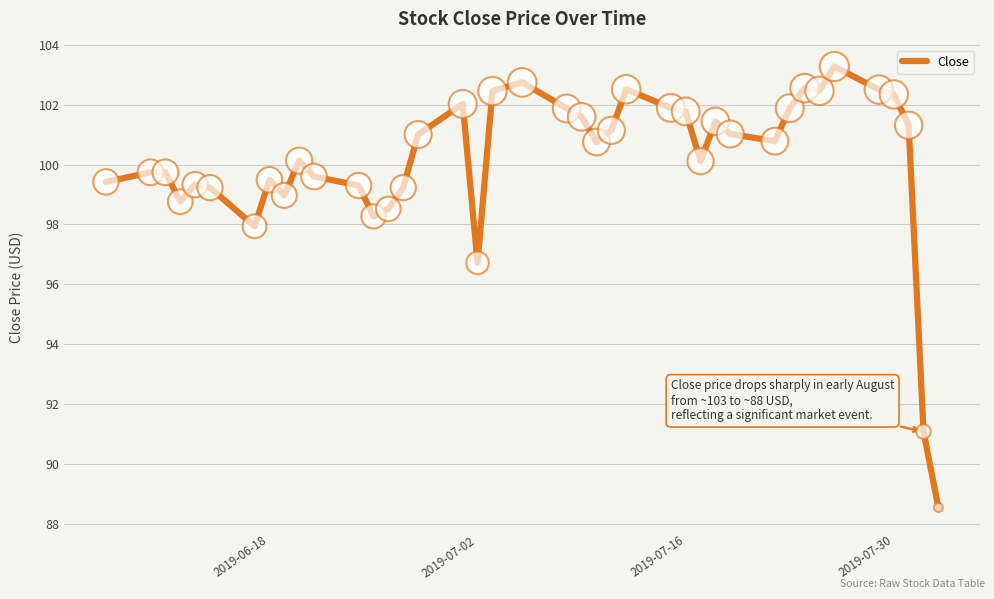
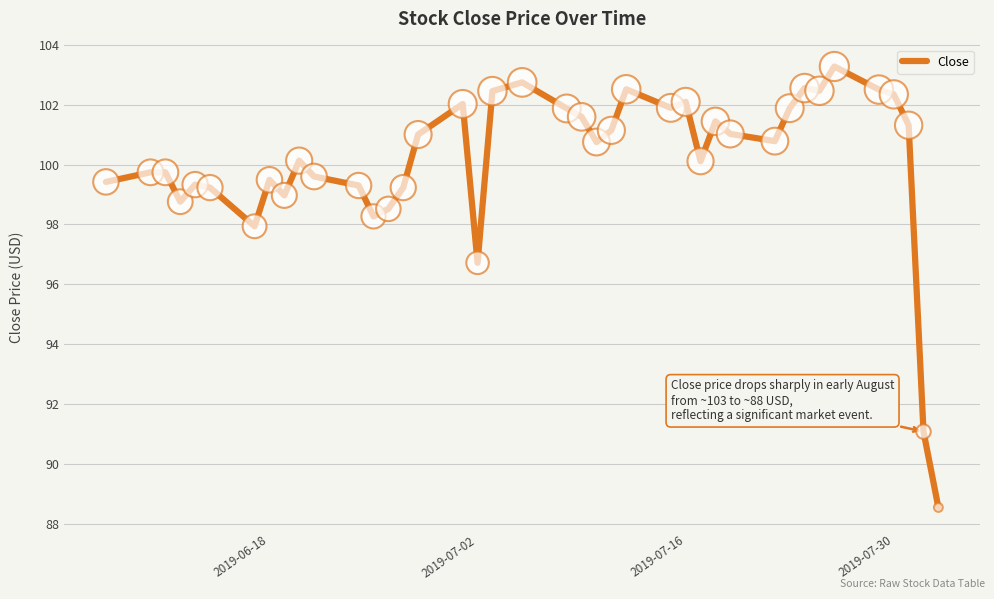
  {
    "2019-06-18": 99.5,
    "2019-07-02": 96.7,
-   "2019-07-16": 101.8,
+   "2019-07-16": 102.1,
    "2019-07-30": 102.3
  }
